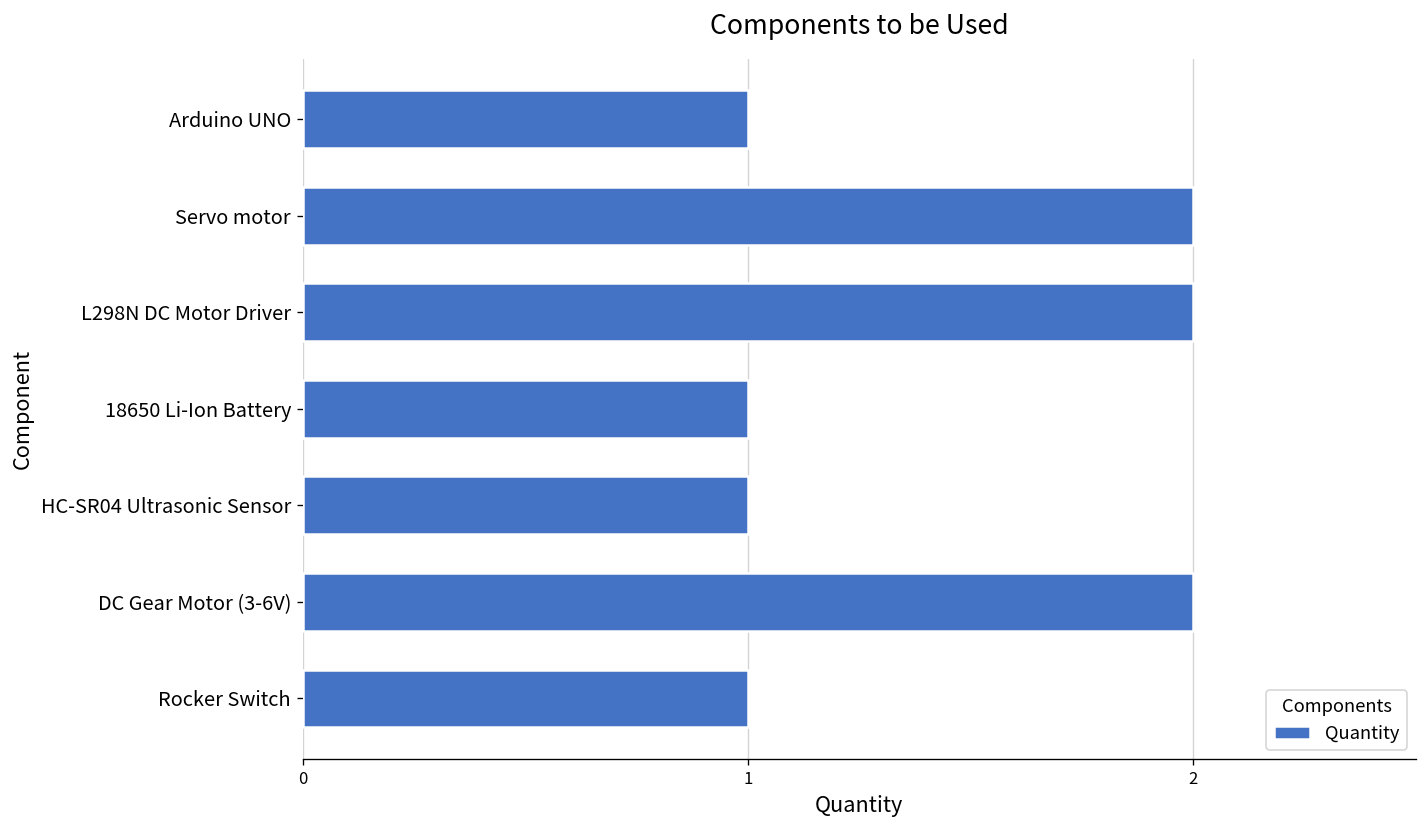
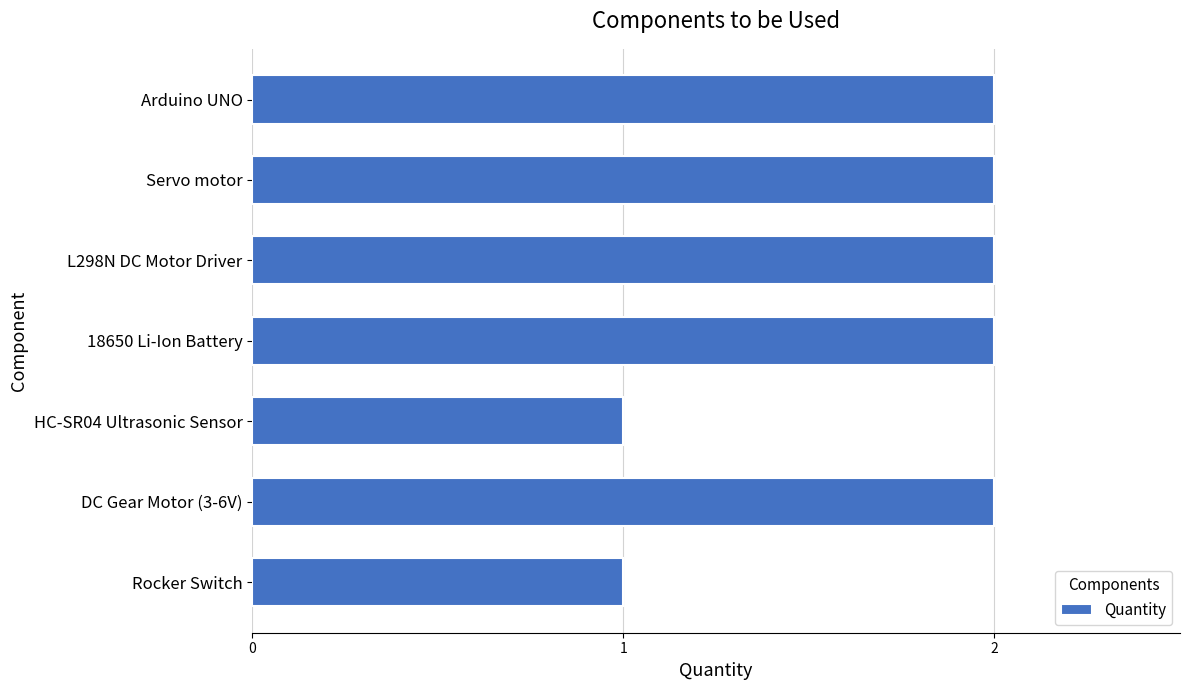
  {
-   "Arduino UNO": 1,
+   "Arduino UNO": 2,
    "Servo motor": 2,
    "L298N DC Motor Driver": 2,
-   "18650 Li-Ion Battery": 1,
+   "18650 Li-Ion Battery": 2,
    "HC-SR04 Ultrasonic Sensor": 1,
    "DC Gear Motor (3-6V)": 2,
    "Rocker Switch": 1
  }
